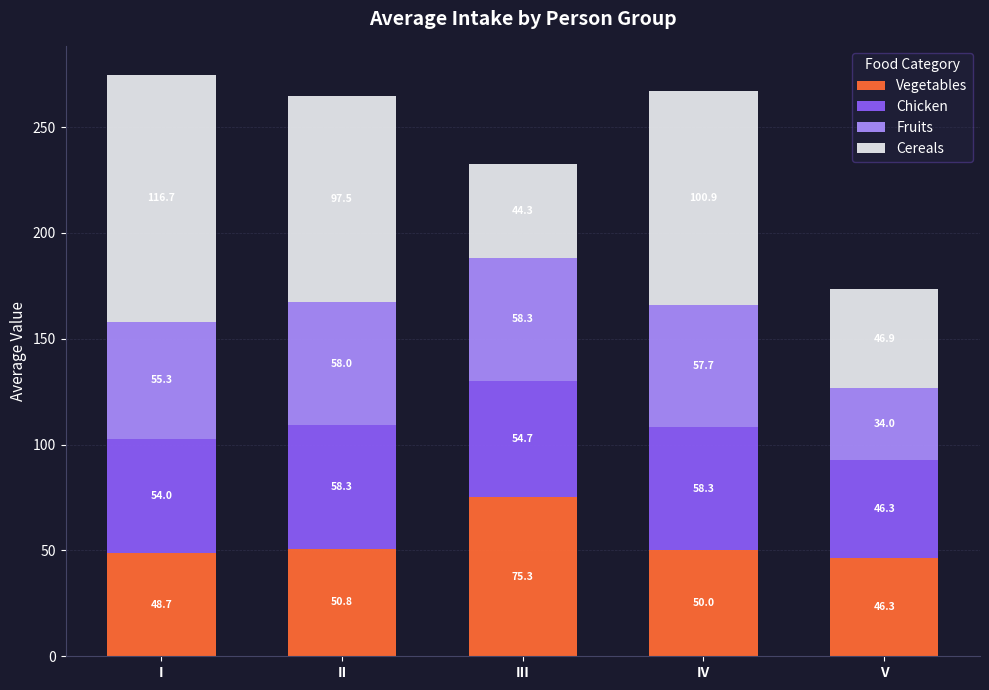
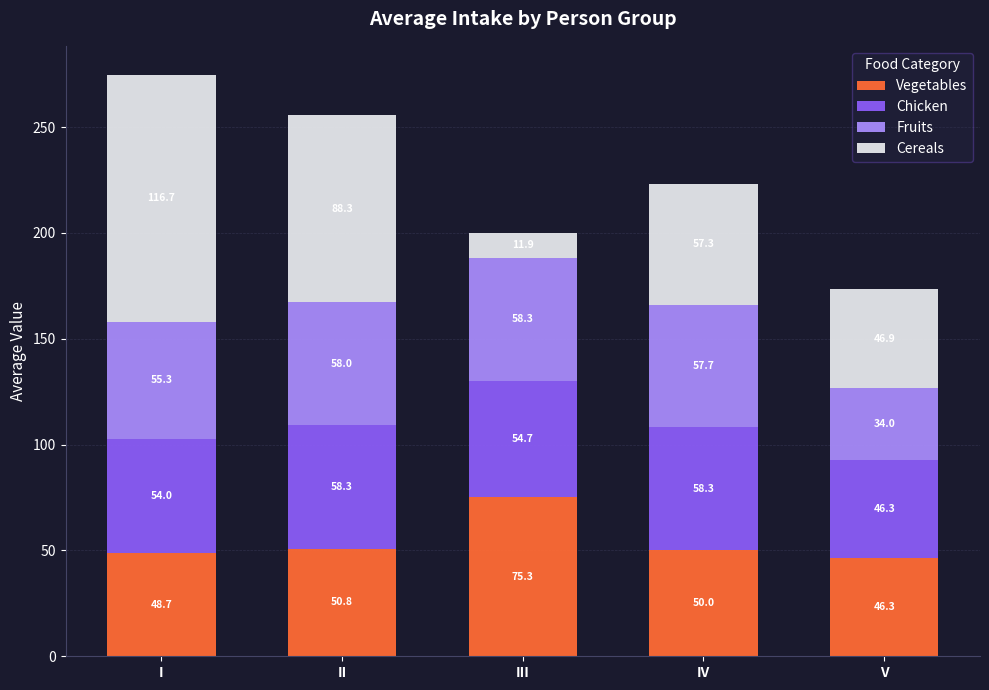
  {
    "Vegetables": {
      "I": 48.7,
      "II": 50.8,
      "III": 75.3,
      "IV": 50.0,
      "V": 46.3
    },
    "Cereals": {
      "I": 117,
-     "II": 98,
-     "III": 44,
-     "IV": 101,
+     "II": 88,
+     "III": 12,
+     "IV": 57,
      "V": 47
    }
  }
